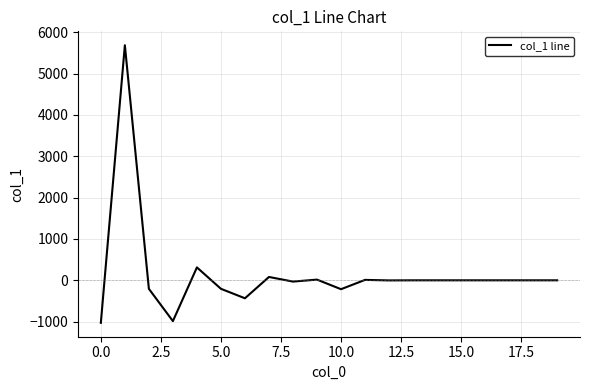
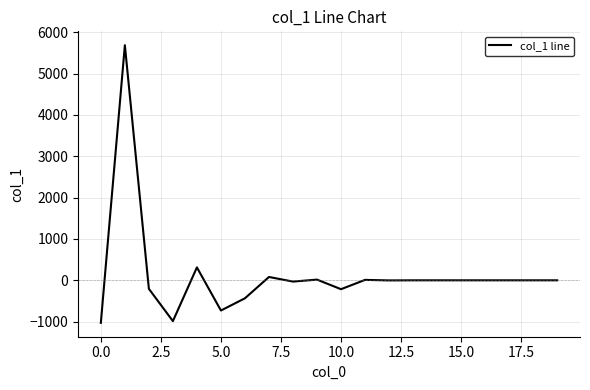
  {
    "0.0": -1000,
-   "5.0": -200,
+   "5.0": -700,
    "10.0": -200,
    "15.0": 0
  }
